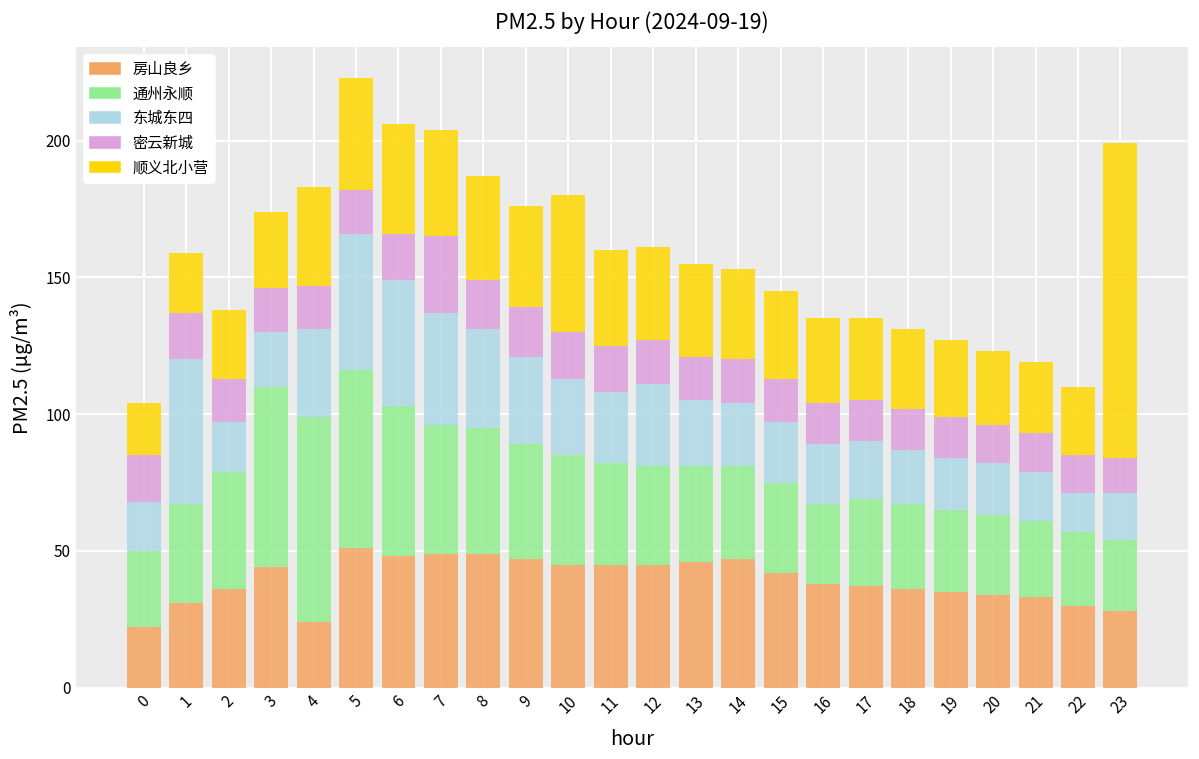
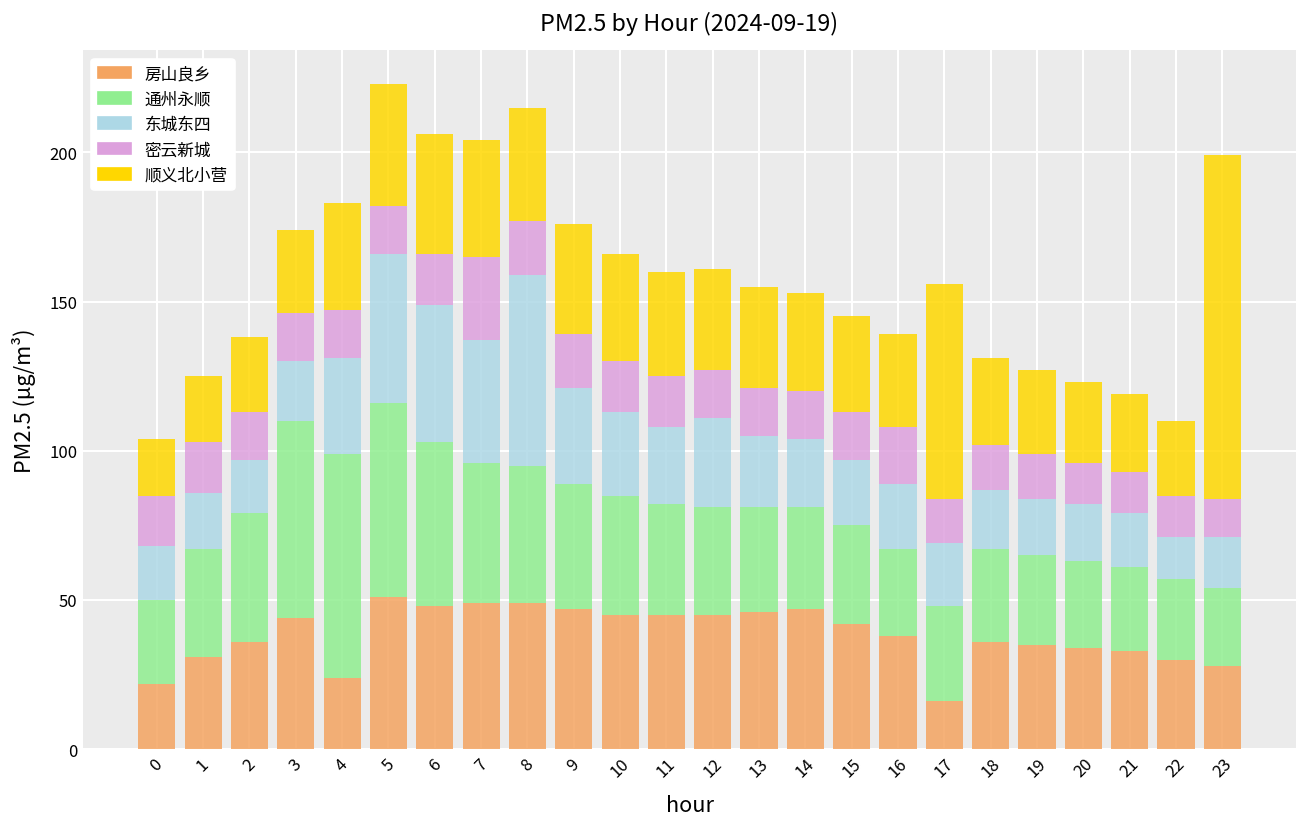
  {
    "房山良乡": {
      "0": 22,
      "1": 31,
      "2": 36,
      "3": 44,
      "4": 24,
      "5": 51,
      "6": 48,
      "7": 49,
      "8": 49,
      "9": 47,
      "10": 45,
      "11": 45,
      "12": 45,
      "13": 46,
      "14": 47,
      "15": 42,
      "16": 38,
-     "17": 37,
+     "17": 16,
      "18": 36,
      "19": 35,
      "20": 34,
      "21": 33,
      "22": 30,
      "23": 28
    },
    "通州永顺": {
      "0": 28,
      "1": 36,
      "2": 43,
      "3": 66,
      "4": 75,
      "5": 65,
      "6": 55,
      "7": 47,
      "8": 46,
      "9": 42,
      "10": 40,
      "11": 37,
      "12": 36,
      "13": 35,
      "14": 34,
      "15": 33,
      "16": 29,
      "17": 32,
      "18": 31,
      "19": 30,
      "20": 29,
      "21": 28,
      "22": 27,
      "23": 26
    },
    "东城东四": {
      "0": 18,
-     "1": 53,
+     "1": 19,
      "2": 18,
      "3": 20,
      "4": 32,
      "5": 50,
      "6": 46,
      "7": 41,
-     "8": 36,
+     "8": 64,
      "9": 32,
      "10": 28,
      "11": 26,
      "12": 30,
      "13": 24,
      "14": 23,
      "15": 22,
      "16": 22,
      "17": 21,
      "18": 20,
      "19": 19,
      "20": 19,
      "21": 18,
      "22": 14,
      "23": 17
    },
    "密云新城": {
      "0": 17,
      "1": 17,
      "2": 16,
      "3": 16,
      "4": 16,
      "5": 16,
      "6": 17,
      "7": 28,
      "8": 18,
      "9": 18,
      "10": 17,
      "11": 17,
      "12": 16,
      "13": 16,
      "14": 16,
      "15": 16,
-     "16": 15,
+     "16": 19,
      "17": 15,
      "18": 15,
      "19": 15,
      "20": 14,
      "21": 14,
      "22": 14,
      "23": 13
    },
    "顺义北小营": {
      "0": 19,
      "1": 22,
      "2": 25,
      "3": 28,
      "4": 36,
      "5": 41,
      "6": 40,
      "7": 39,
      "8": 38,
      "9": 37,
-     "10": 50,
+     "10": 36,
      "11": 35,
      "12": 34,
      "13": 34,
      "14": 33,
      "15": 32,
      "16": 31,
-     "17": 30,
+     "17": 72,
      "18": 29,
      "19": 28,
      "20": 27,
      "21": 26,
      "22": 25,
      "23": 115
    }
  }
